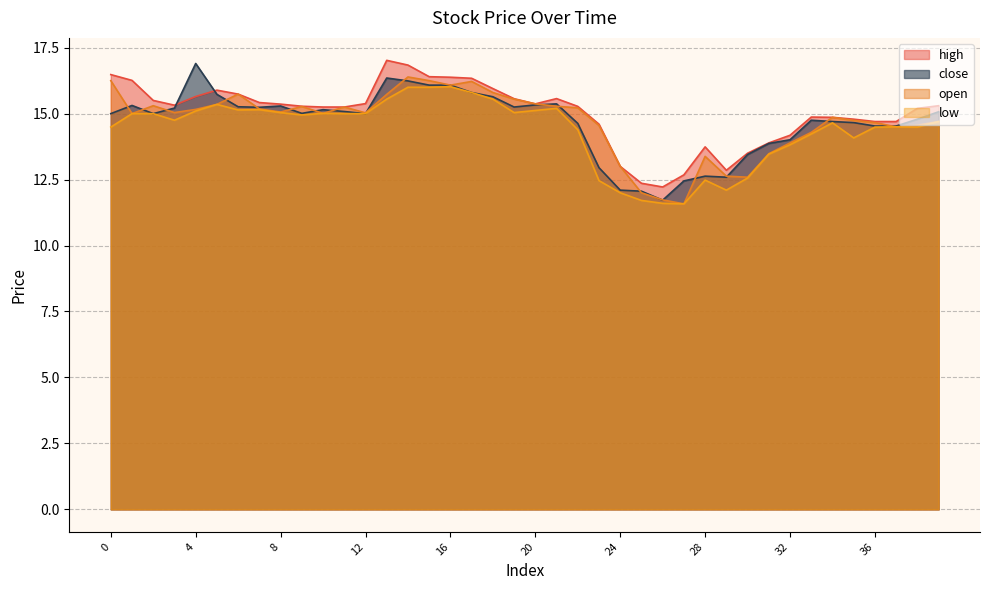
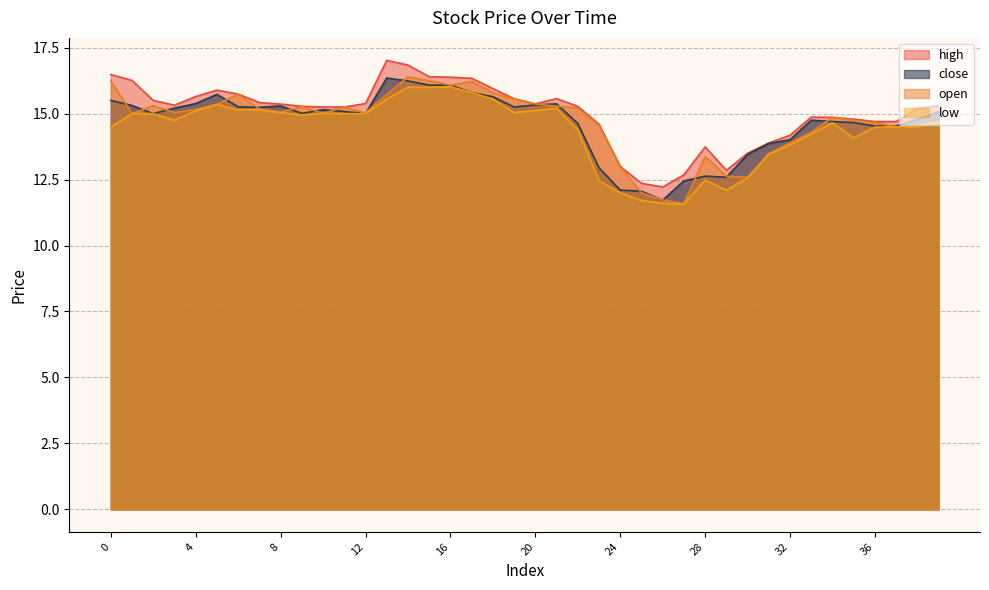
  {
    "close": {
-     "0": 15.0,
-     "4": 16.9,
+     "0": 15.5,
+     "4": 15.4,
      "24": 12.1,
      "28": 12.6,
      "32": 14.0
    }
  }
